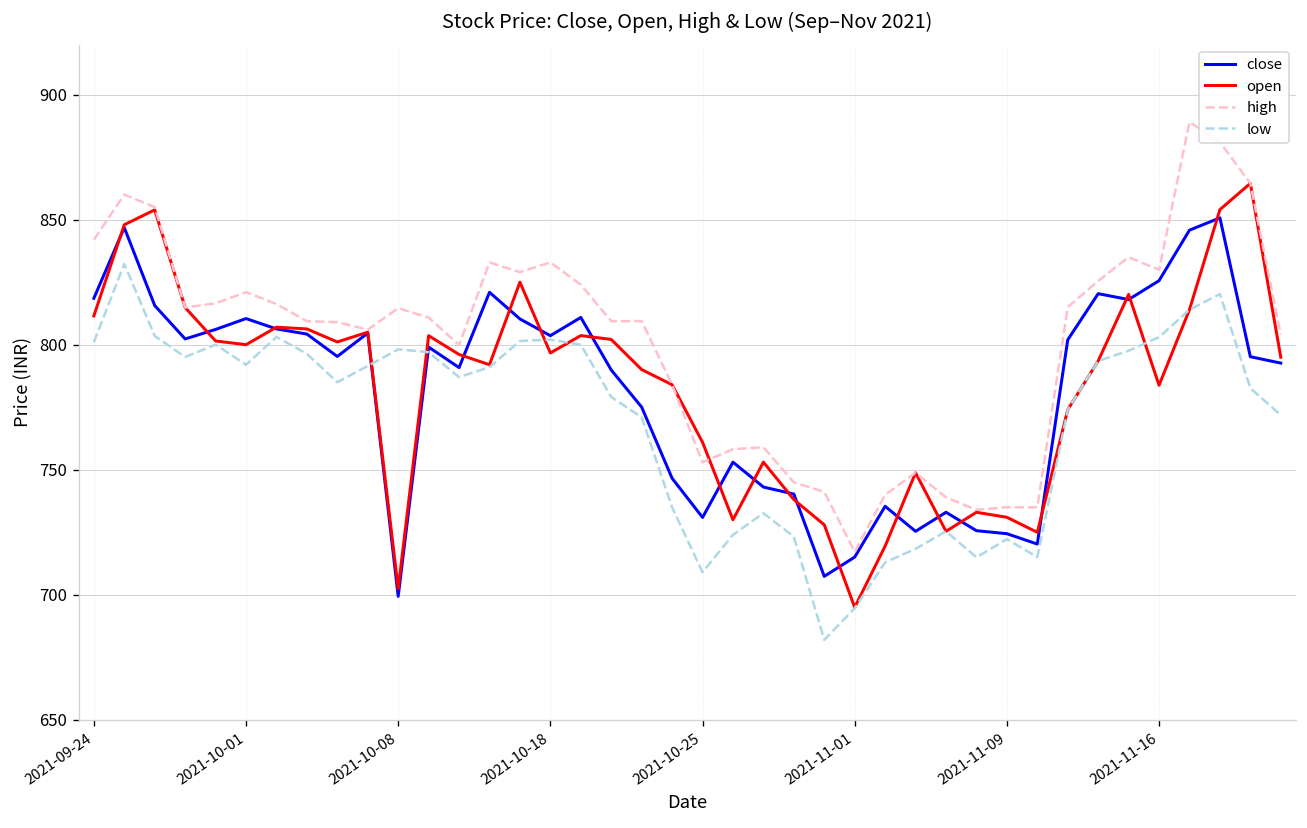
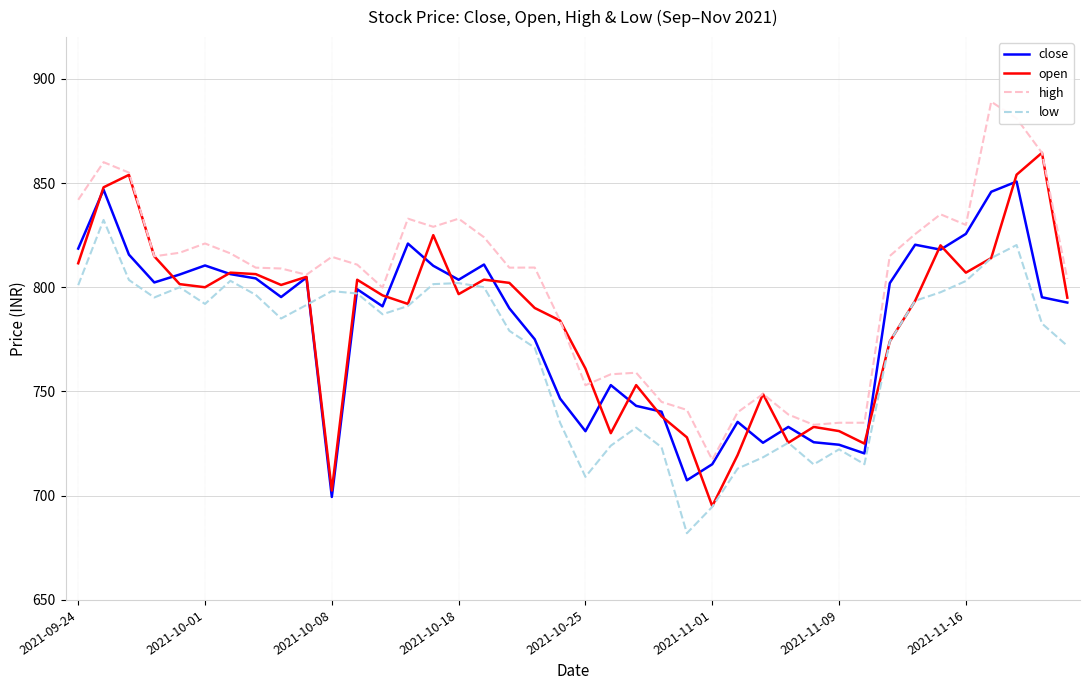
  {
    "close": {
      "2021-09-24": 819,
      "2021-10-01": 810,
      "2021-10-08": 699,
      "2021-10-18": 804,
      "2021-10-25": 731,
      "2021-11-01": 715,
      "2021-11-09": 724,
      "2021-11-16": 826
    },
    "open": {
      "2021-09-24": 812,
      "2021-10-01": 800,
      "2021-10-08": 703,
      "2021-10-18": 797,
      "2021-10-25": 761,
      "2021-11-09": 731,
-     "2021-11-16": 784
+     "2021-11-16": 807
    },
    "high": {
      "2021-09-24": 842,
      "2021-10-01": 821,
      "2021-10-08": 815,
      "2021-10-18": 833,
      "2021-10-25": 753,
      "2021-11-01": 717,
      "2021-11-09": 735,
      "2021-11-16": 830
    },
    "low": {
      "2021-09-24": 801,
      "2021-10-01": 792,
      "2021-10-08": 798,
      "2021-10-18": 802,
      "2021-10-25": 709,
      "2021-11-09": 722,
      "2021-11-16": 803
    }
  }
